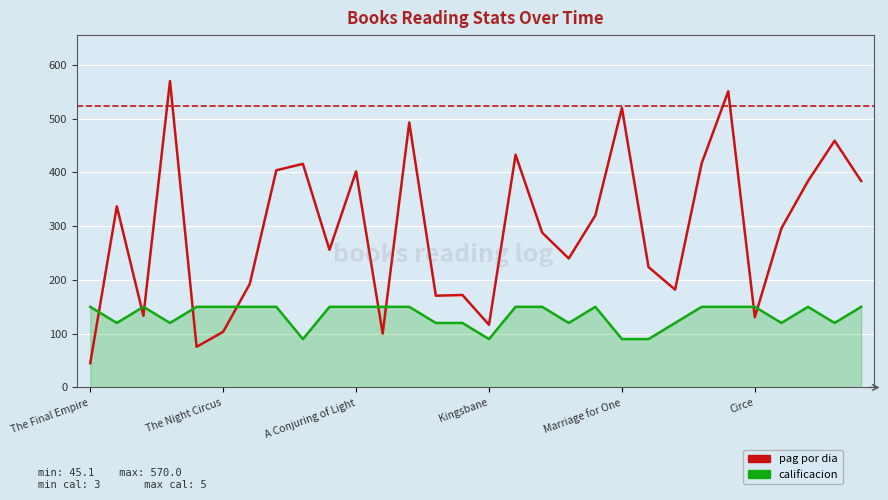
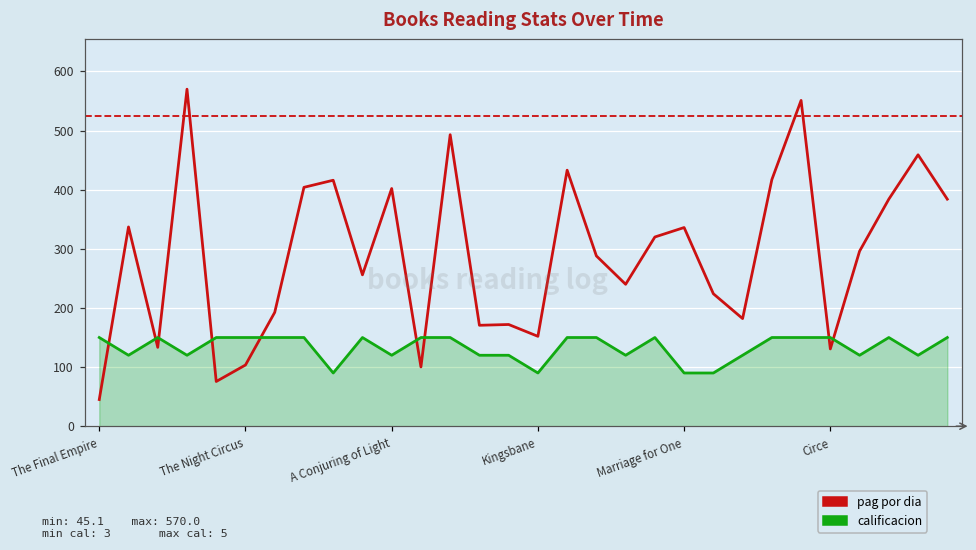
  {
    "pag por dia": {
      "The Final Empire": 50,
      "The Night Circus": 100,
      "A Conjuring of Light": 400,
-     "Kingsbane": 120,
-     "Marriage for One": 520,
+     "Kingsbane": 150,
+     "Marriage for One": 340,
      "Circe": 130
    },
    "calificacion": {
      "The Final Empire": 150,
      "The Night Circus": 150,
-     "A Conjuring of Light": 150,
+     "A Conjuring of Light": 120,
      "Kingsbane": 90,
      "Marriage for One": 90,
      "Circe": 150
    }
  }
